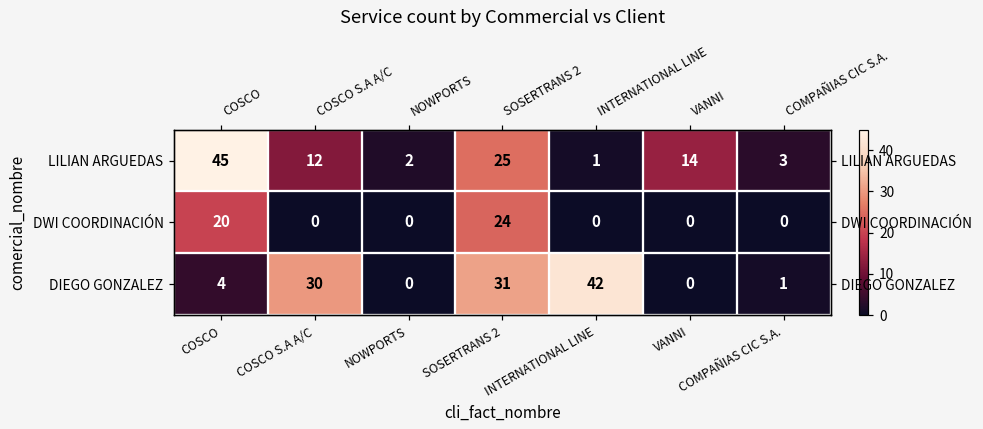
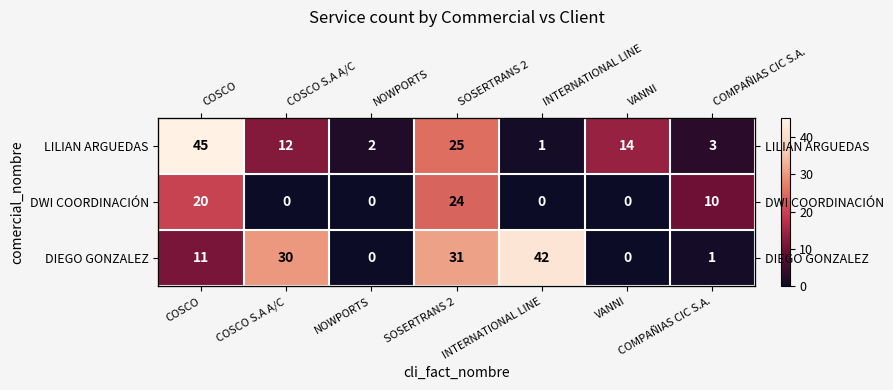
  {
    "LILIAN ARGUEDAS": {
      "COSCO": 45,
      "COSCO S.A A/C": 12,
      "NOWPORTS": 2,
      "SOSERTRANS 2": 25,
      "INTERNATIONAL LINE": 1,
      "VANNI": 14,
      "COMPAÑIAS CIC S.A.": 3
    },
    "DWI COORDINACIÓN": {
      "COSCO": 20,
      "COSCO S.A A/C": 0,
      "NOWPORTS": 0,
      "SOSERTRANS 2": 24,
      "INTERNATIONAL LINE": 0,
      "VANNI": 0,
-     "COMPAÑIAS CIC S.A.": 0
+     "COMPAÑIAS CIC S.A.": 10
    },
    "DIEGO GONZALEZ": {
-     "COSCO": 4,
+     "COSCO": 11,
      "COSCO S.A A/C": 30,
      "NOWPORTS": 0,
      "SOSERTRANS 2": 31,
      "INTERNATIONAL LINE": 42,
      "VANNI": 0,
      "COMPAÑIAS CIC S.A.": 1
    }
  }
